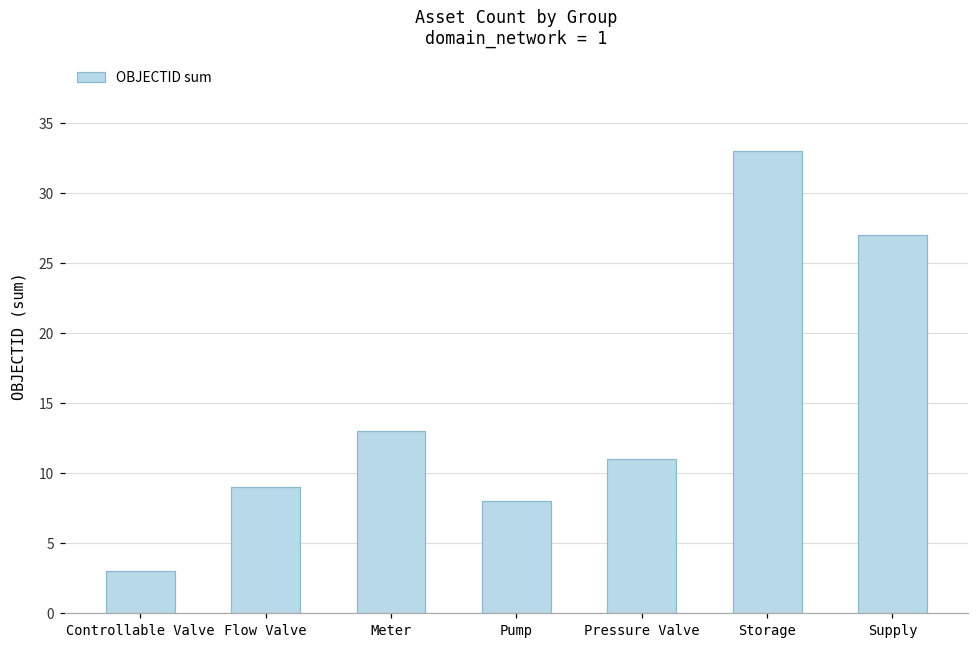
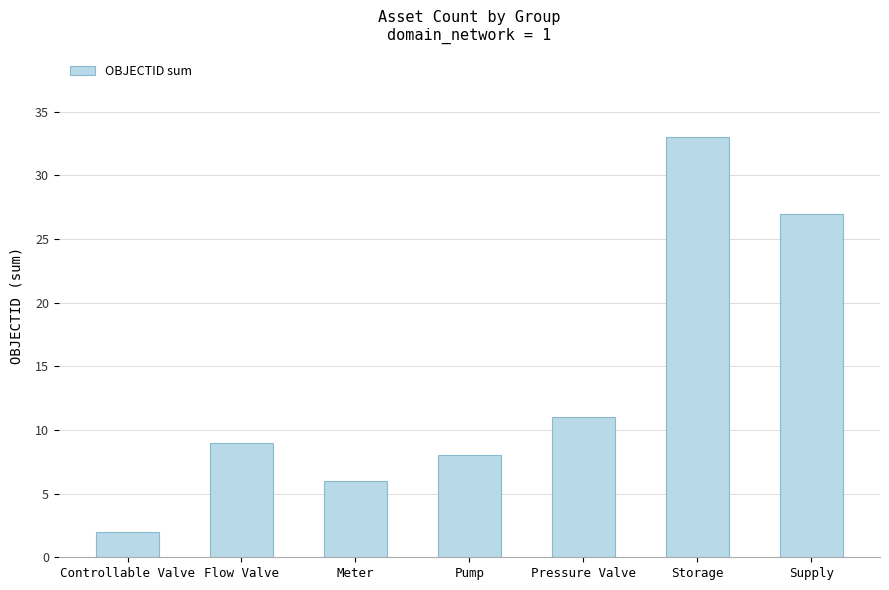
  {
-   "Controllable Valve": 3,
+   "Controllable Valve": 2,
    "Flow Valve": 9,
-   "Meter": 13,
+   "Meter": 6,
    "Pump": 8,
    "Pressure Valve": 11,
    "Storage": 33,
    "Supply": 27
  }
